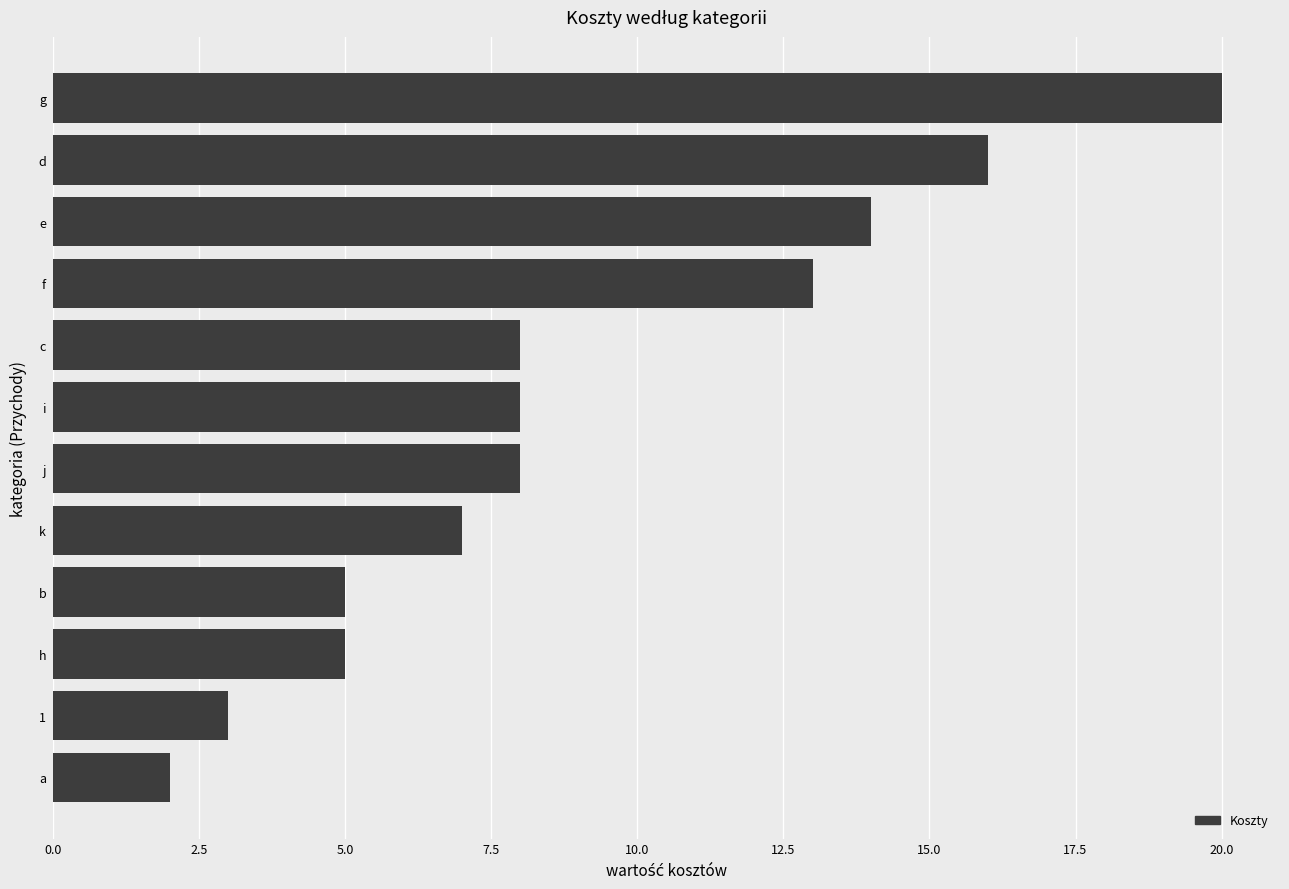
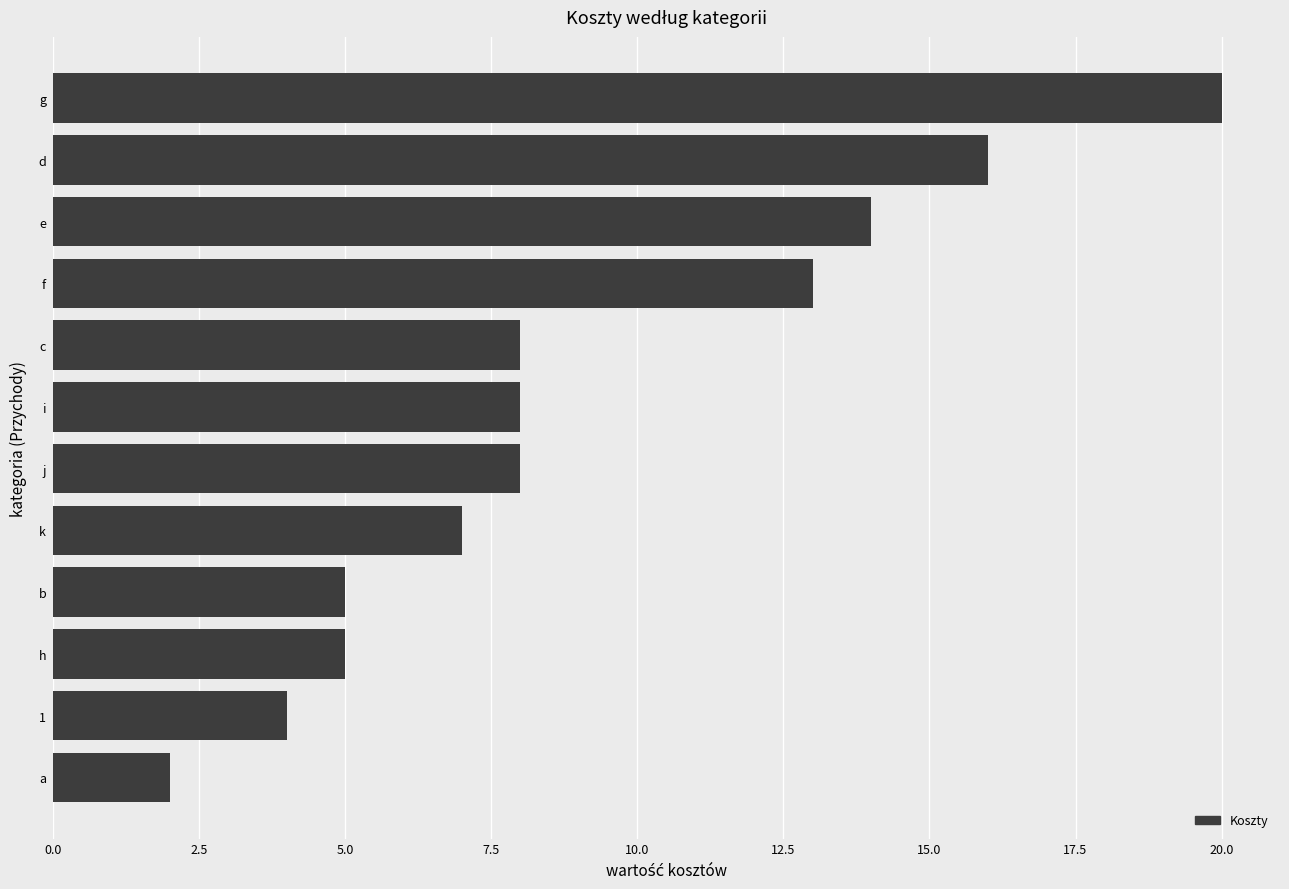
  {
    "g": 20,
    "d": 16,
    "e": 14,
    "f": 13,
    "c": 8,
    "i": 8,
    "j": 8,
    "k": 7,
    "b": 5,
    "h": 5,
-   "1": 3,
+   "1": 4,
    "a": 2
  }
